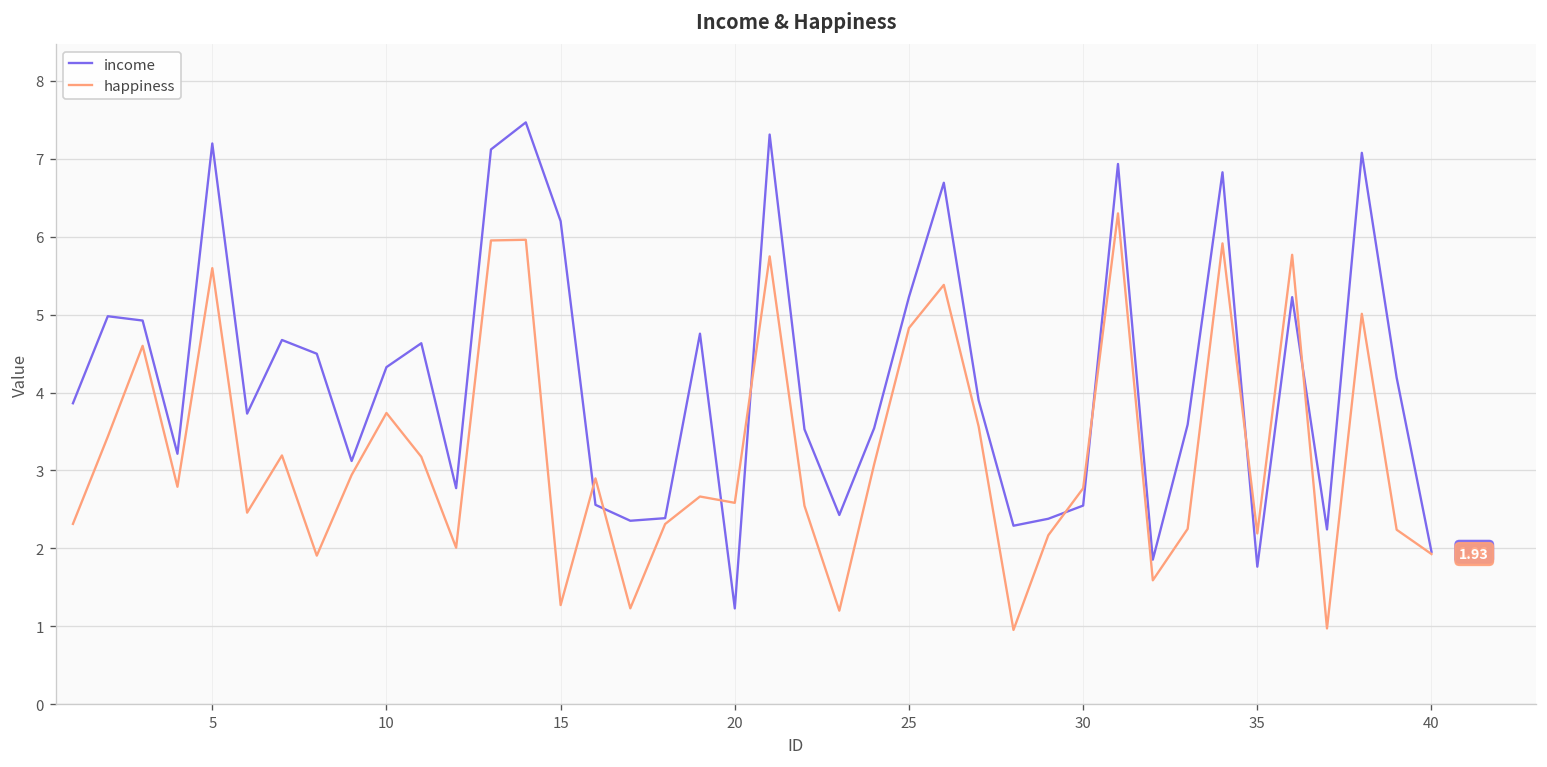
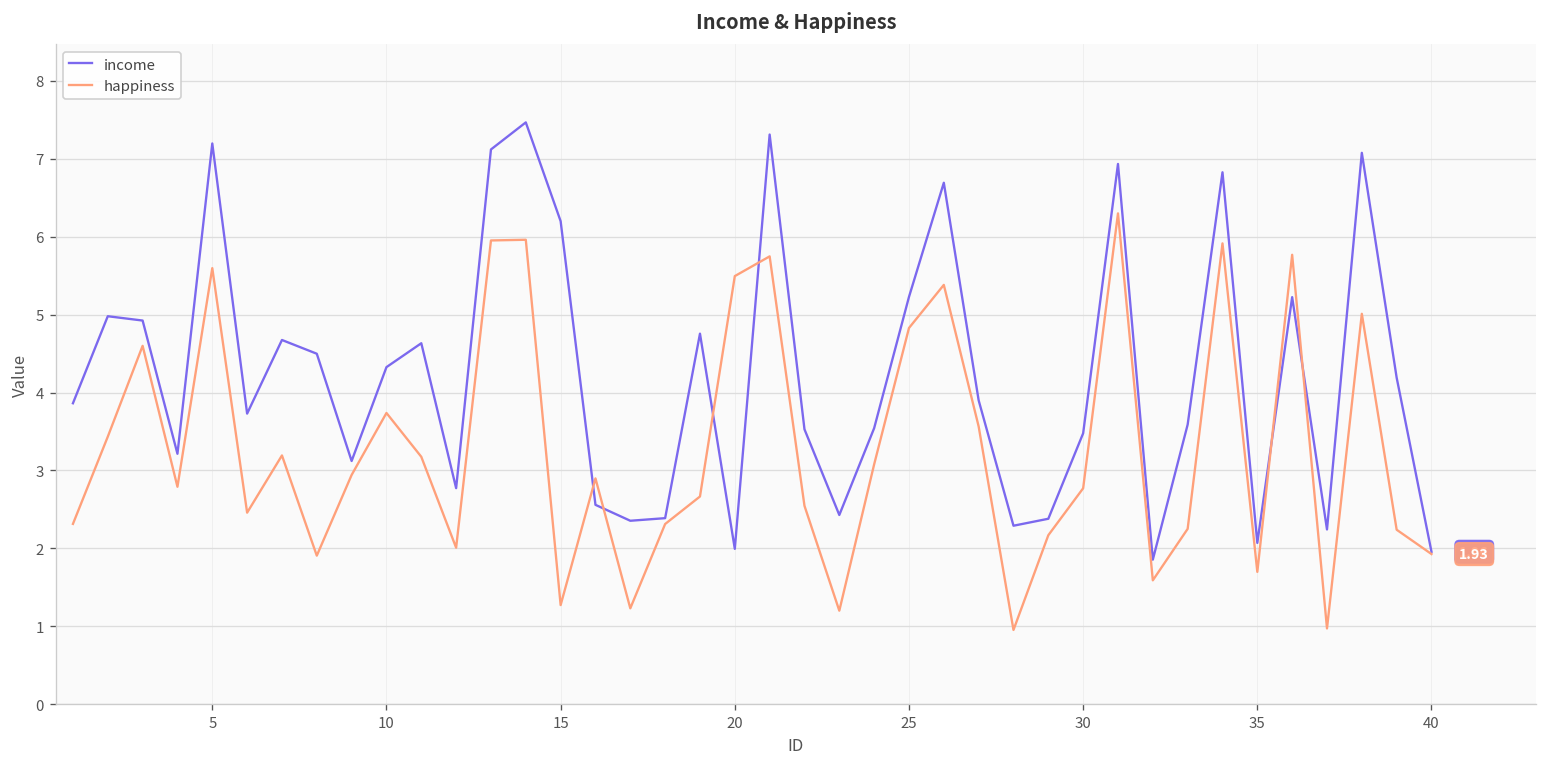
  {
    "income": {
      "5": 7.2,
      "10": 4.3,
      "15": 6.2,
-     "20": 1.2,
+     "20": 2.0,
      "25": 5.2,
-     "30": 2.5,
-     "35": 1.8
+     "30": 3.5,
+     "35": 2.1
    },
    "happiness": {
      "5": 5.6,
      "10": 3.7,
      "15": 1.3,
-     "20": 2.6,
+     "20": 5.5,
      "25": 4.8,
      "30": 2.8,
-     "35": 2.2
+     "35": 1.7
    }
  }
